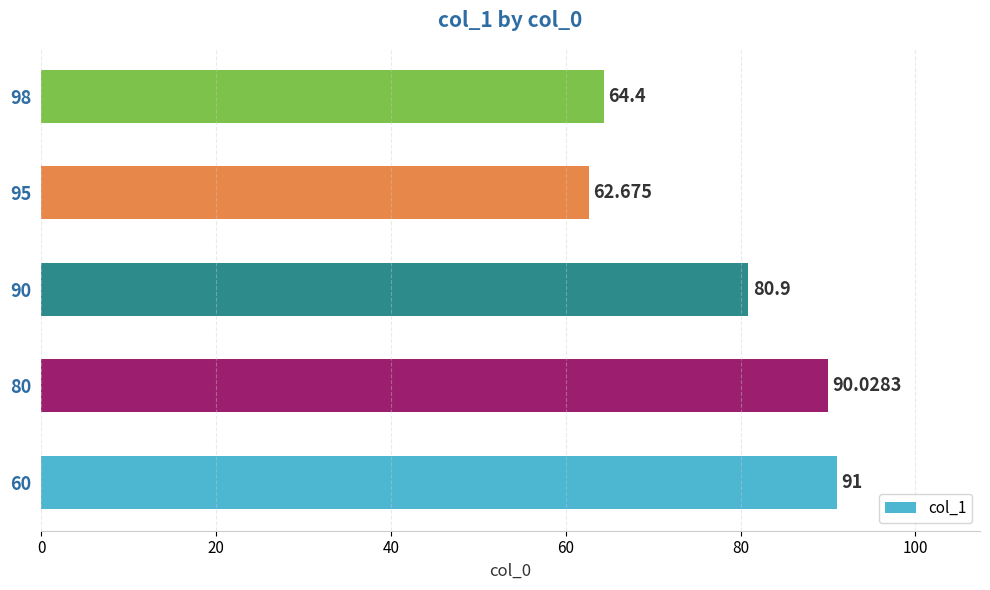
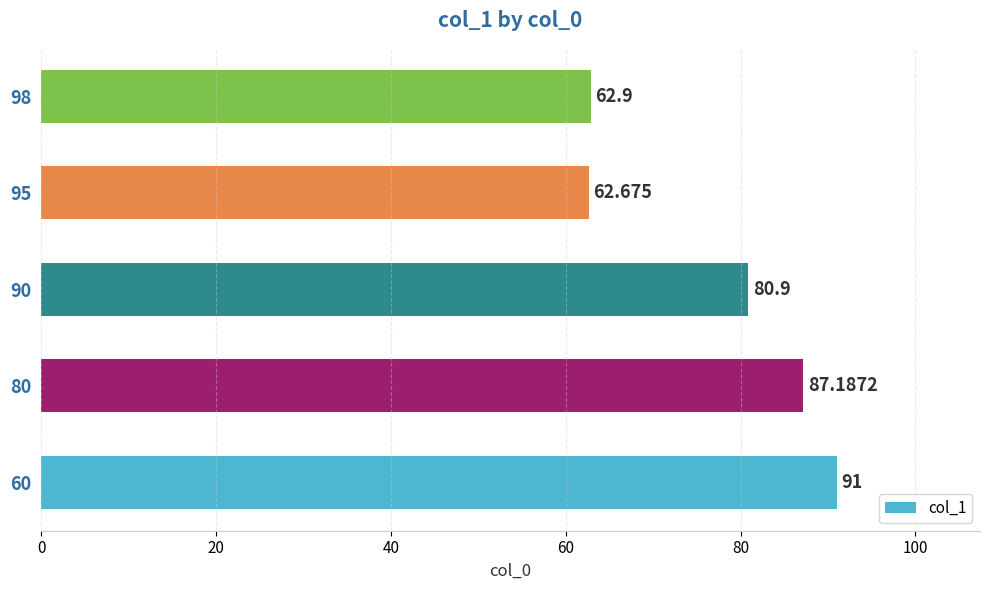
  {
-   "98": 64.4,
+   "98": 62.9,
    "95": 62.675,
    "90": 80.9,
-   "80": 90.0283,
+   "80": 87.1872,
    "60": 91
  }
